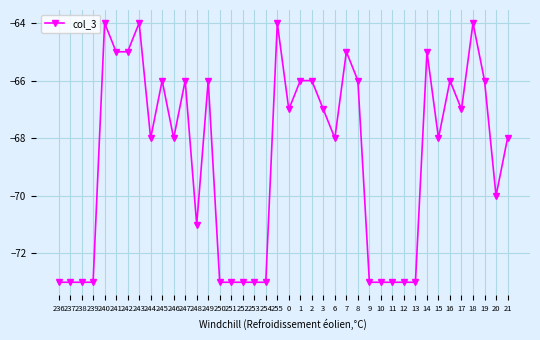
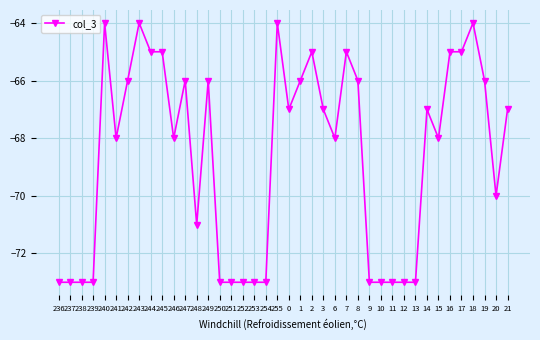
  {
    "236": -73,
    "237": -73,
    "238": -73,
    "239": -73,
    "240": -64,
-   "241": -65,
-   "242": -65,
+   "241": -68,
+   "242": -66,
    "243": -64,
-   "244": -68,
-   "245": -66,
+   "244": -65,
+   "245": -65,
    "246": -68,
    "247": -66,
    "248": -71,
    "249": -66,
    "250": -73,
    "251": -73,
    "252": -73,
    "253": -73,
    "254": -73,
    "255": -64,
    "0": -67,
    "1": -66,
-   "2": -66,
+   "2": -65,
    "3": -67,
    "6": -68,
    "7": -65,
    "8": -66,
    "9": -73,
    "10": -73,
    "11": -73,
    "12": -73,
    "13": -73,
-   "14": -65,
+   "14": -67,
    "15": -68,
-   "16": -66,
-   "17": -67,
+   "16": -65,
+   "17": -65,
    "18": -64,
    "19": -66,
    "20": -70,
-   "21": -68
+   "21": -67
  }
